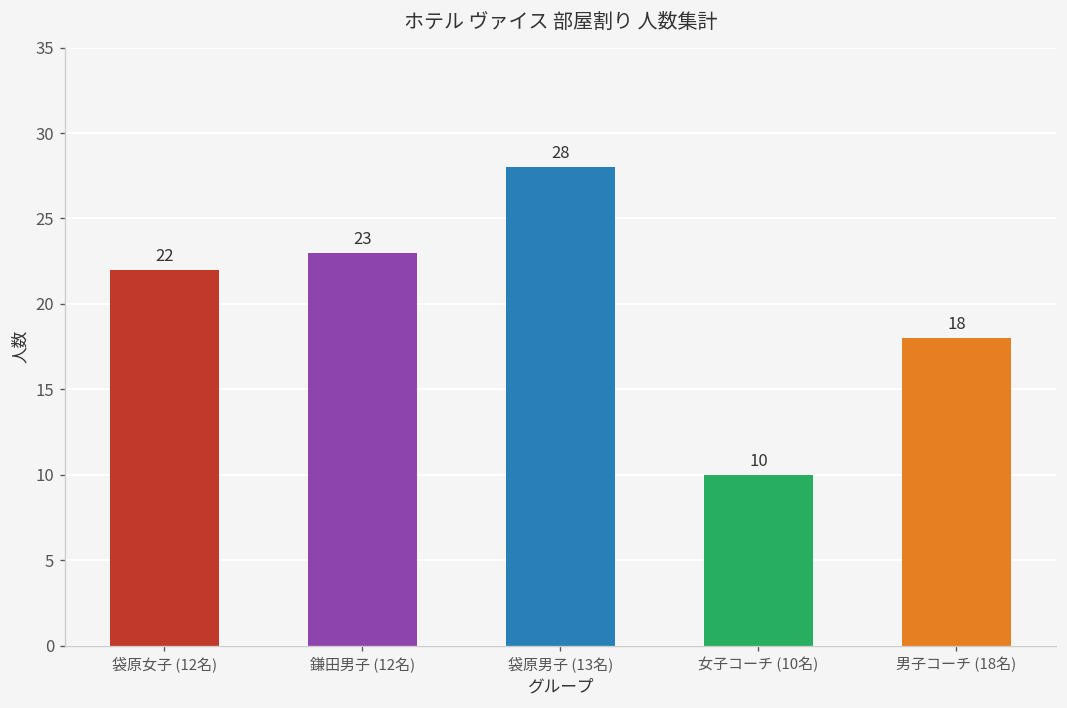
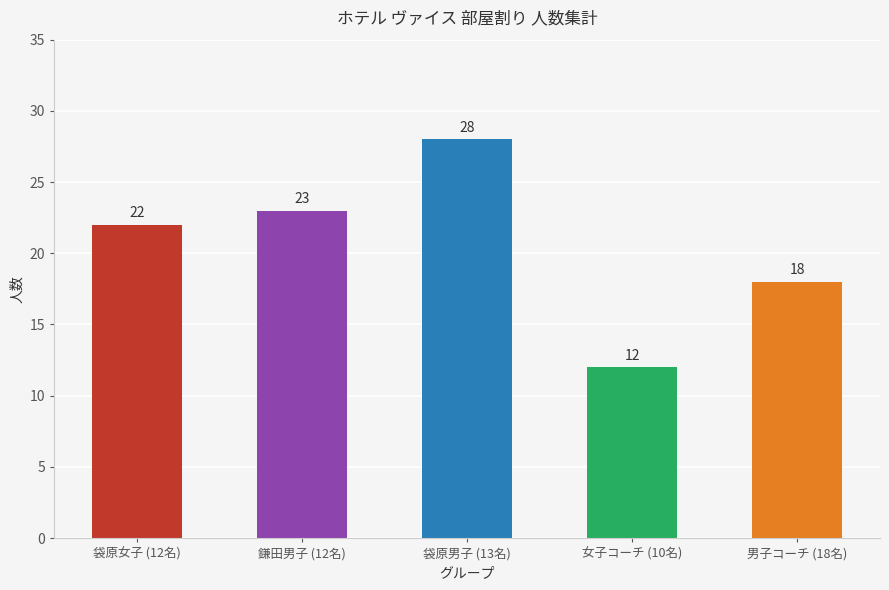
  {
    "袋原女子 (12名)": 22,
    "鎌田男子 (12名)": 23,
    "袋原男子 (13名)": 28,
-   "女子コーチ (10名)": 10,
+   "女子コーチ (10名)": 12,
    "男子コーチ (18名)": 18
  }
